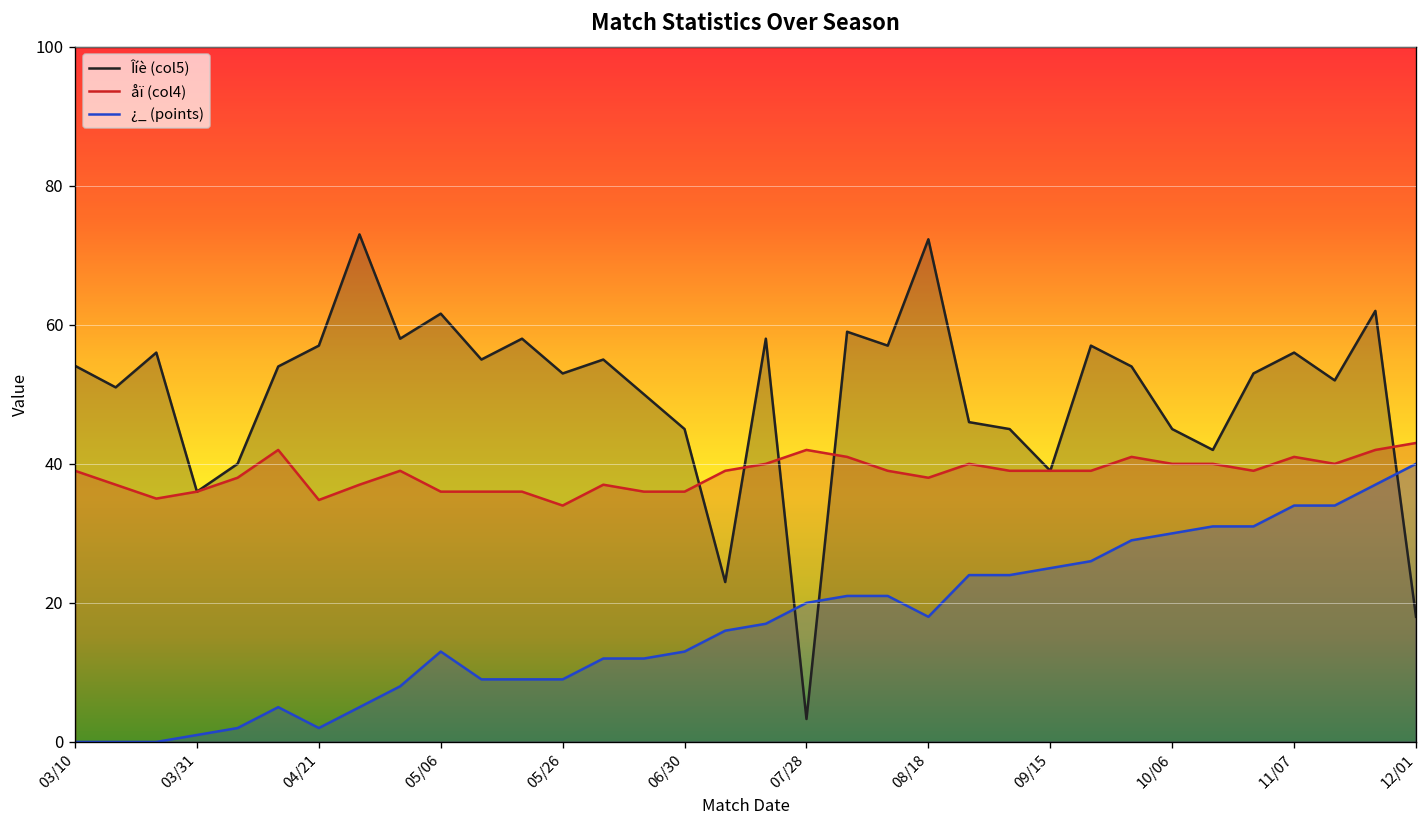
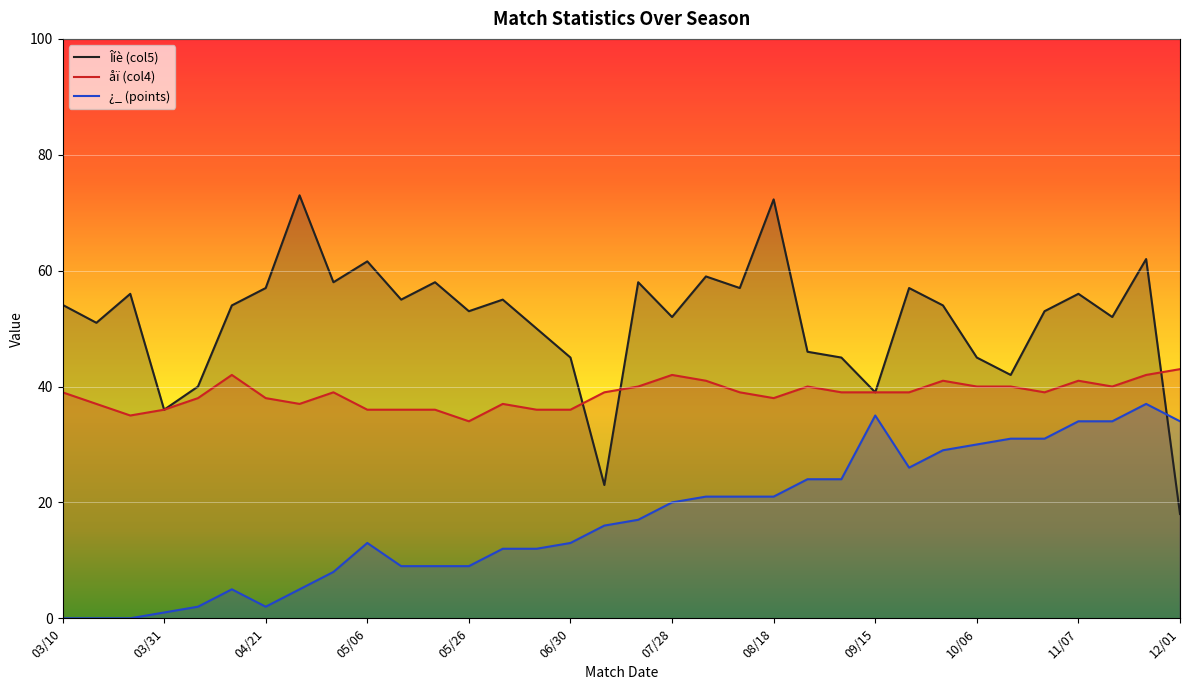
  {
    "Îíè (col5)": {
      "03/10": 54,
      "04/21": 57,
      "05/06": 62,
      "05/26": 53,
      "06/30": 45,
-     "07/28": 3,
+     "07/28": 52,
      "08/18": 72,
      "10/06": 45,
      "11/07": 56,
      "12/01": 18
    },
    "åï (col4)": {
      "03/10": 39,
-     "04/21": 35,
+     "04/21": 38,
      "05/06": 36,
      "05/26": 34,
      "06/30": 36,
      "07/28": 42,
      "08/18": 38,
      "10/06": 40,
      "11/07": 41,
      "12/01": 43
    },
    "¿_ (points)": {
      "03/10": 0,
      "03/31": 1,
      "04/21": 2,
      "05/06": 13,
      "05/26": 9,
      "06/30": 13,
      "07/28": 20,
-     "08/18": 18,
-     "09/15": 25,
+     "08/18": 21,
+     "09/15": 35,
      "10/06": 30,
      "11/07": 34,
-     "12/01": 40
+     "12/01": 34
    }
  }
